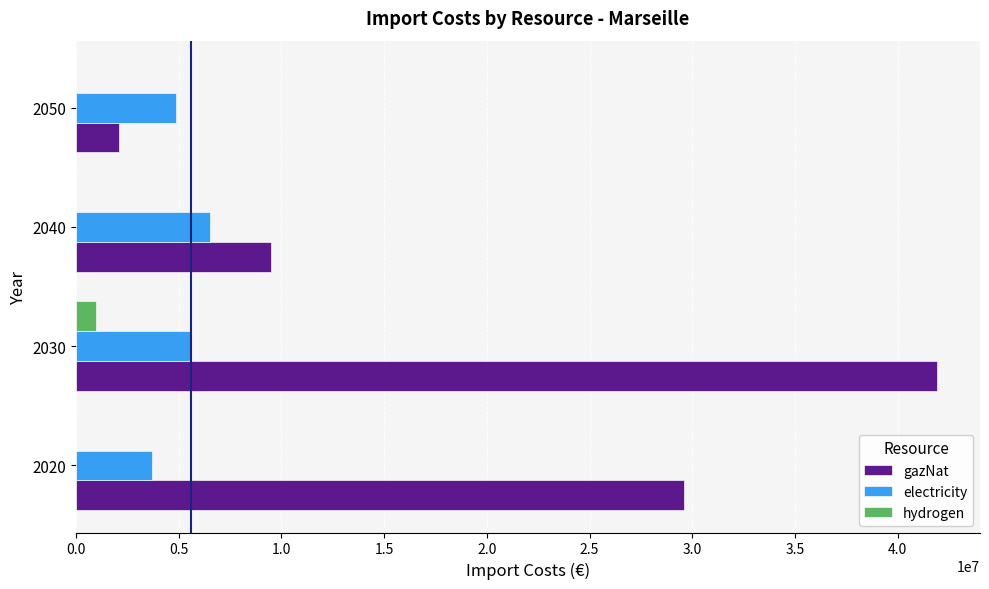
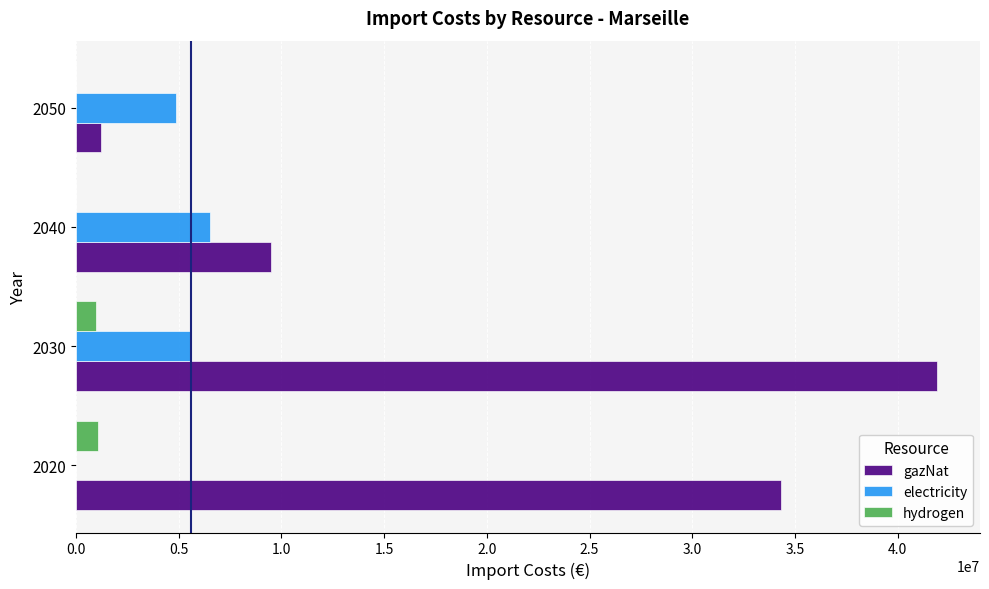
  {
    "gazNat": {
-     "2050": 2100000,
+     "2050": 1200000,
      "2040": 9500000,
      "2030": 41900000,
-     "2020": 29600000
+     "2020": 34300000
    },
    "electricity": {
      "2050": 4900000,
      "2040": 6500000,
      "2030": 5600000,
-     "2020": 3700000
+     "2020": 0
    },
    "hydrogen": {
      "2050": 0,
      "2040": 0,
      "2030": 1000000,
-     "2020": 0
+     "2020": 1100000
    }
  }
